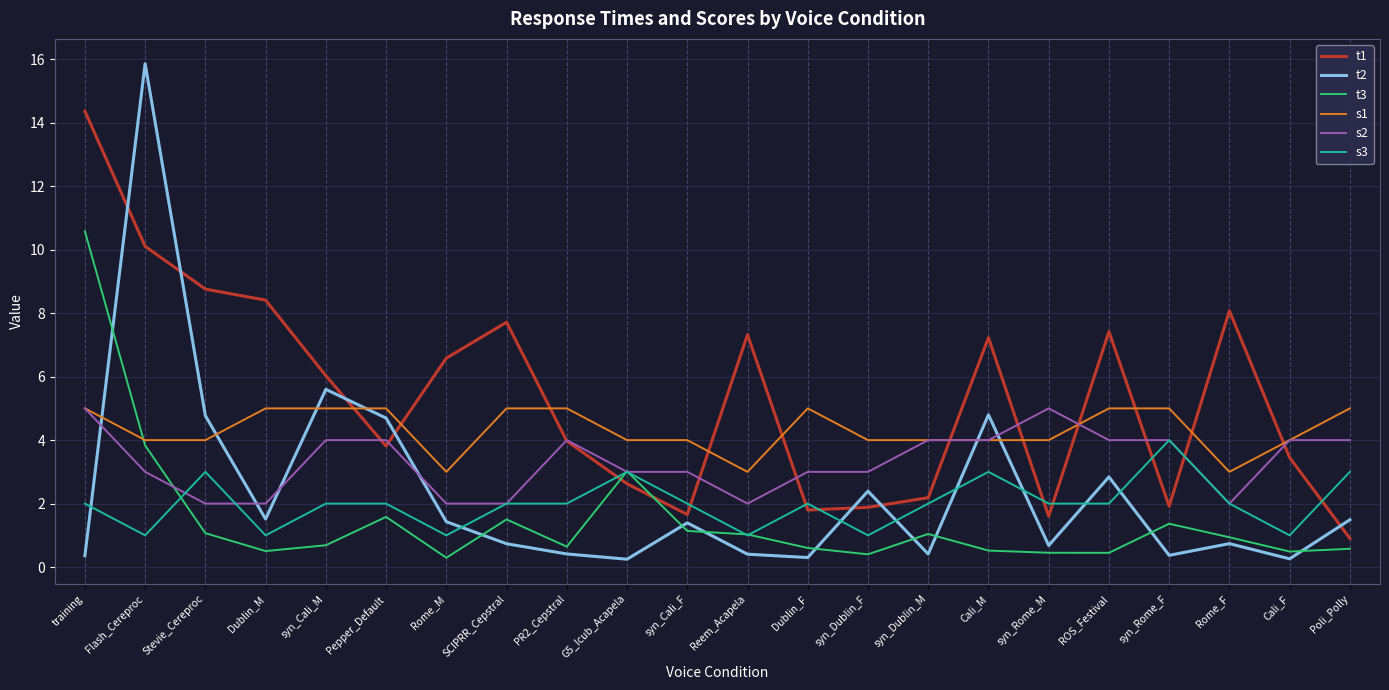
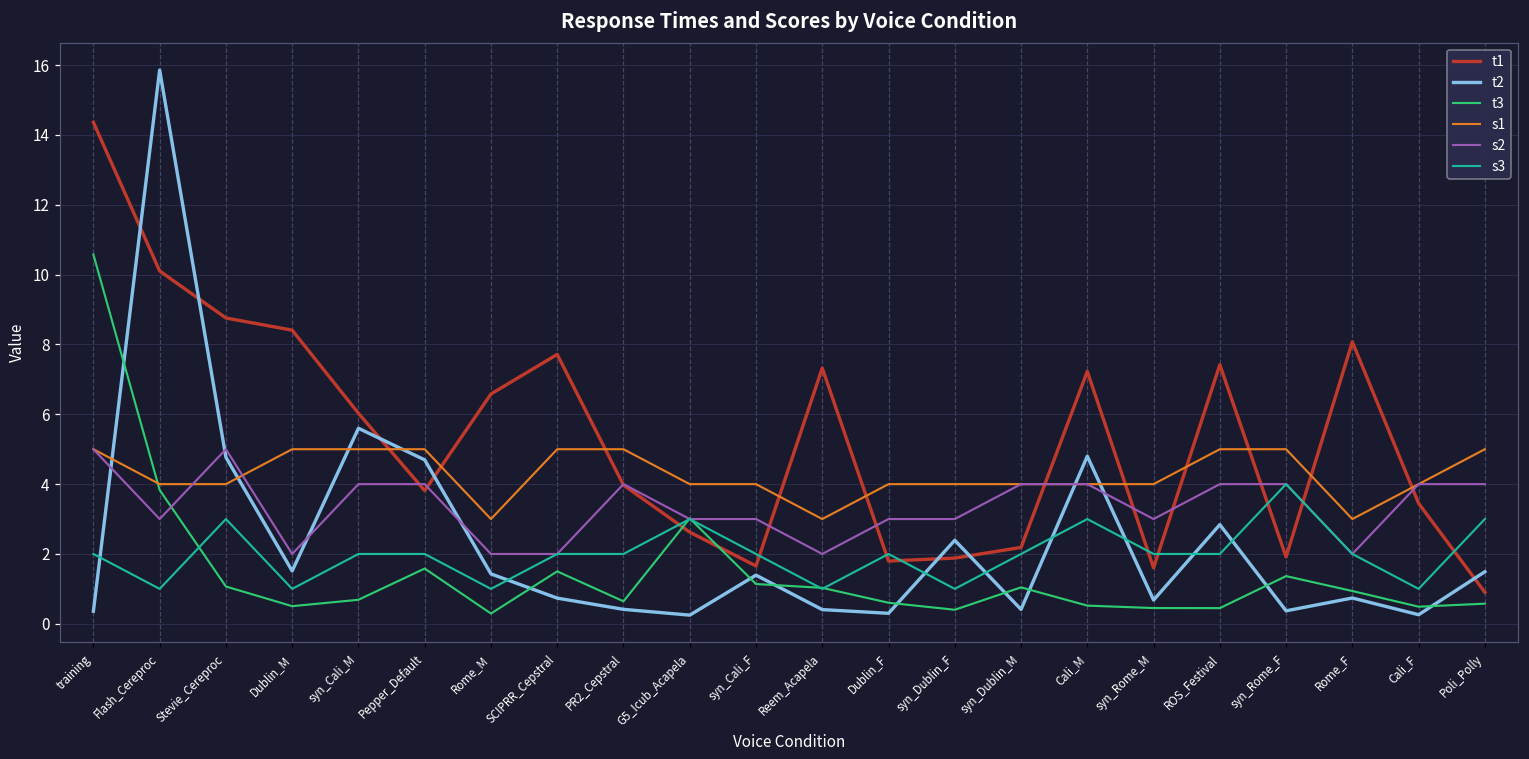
  {
    "t1": {
      "training": 14.4,
      "Flash_Cereproc": 10.1,
      "Stevie_Cereproc": 8.8,
      "Dublin_M": 8.4,
      "syn_Cali_M": 6,
      "Pepper_Default": 3.8,
      "Rome_M": 6.6,
      "SCIPRR_Cepstral": 7.7,
      "G5_Icub_Acapela": 2.6,
      "syn_Cali_F": 1.7,
      "Reem_Acapela": 7.3,
      "Dublin_F": 1.8,
      "syn_Dublin_F": 1.9,
      "syn_Dublin_M": 2.2,
      "Cali_M": 7.2,
      "syn_Rome_M": 1.6,
      "ROS_Festival": 7.4,
      "syn_Rome_F": 1.9,
      "Rome_F": 8,
      "Cali_F": 3.4,
      "Poli_Polly": 0.9
    },
    "t2": {
      "training": 0.4,
      "Flash_Cereproc": 15.9,
      "Stevie_Cereproc": 4.8,
      "Dublin_M": 1.5,
      "syn_Cali_M": 5.6,
      "Pepper_Default": 4.7,
      "Rome_M": 1.4,
      "SCIPRR_Cepstral": 0.7,
      "PR2_Cepstral": 0.4,
      "G5_Icub_Acapela": 0.2,
      "syn_Cali_F": 1.4,
      "Reem_Acapela": 0.4,
      "Dublin_F": 0.3,
      "syn_Dublin_F": 2.4,
      "syn_Dublin_M": 0.4,
      "Cali_M": 4.8,
      "syn_Rome_M": 0.7,
      "ROS_Festival": 2.8,
      "syn_Rome_F": 0.4,
      "Rome_F": 0.7,
      "Cali_F": 0.3,
      "Poli_Polly": 1.5
    },
    "s1": {
      "Flash_Cereproc": 4,
      "Stevie_Cereproc": 4,
      "Dublin_M": 5,
      "syn_Cali_M": 5,
      "Pepper_Default": 5,
      "Rome_M": 3,
      "SCIPRR_Cepstral": 5,
      "PR2_Cepstral": 5,
      "G5_Icub_Acapela": 4,
      "syn_Cali_F": 4,
      "Reem_Acapela": 3,
-     "Dublin_F": 5,
+     "Dublin_F": 4,
      "syn_Dublin_F": 4,
      "syn_Rome_M": 4,
      "ROS_Festival": 5,
      "syn_Rome_F": 5,
      "Rome_F": 3,
      "Poli_Polly": 5
    },
    "s2": {
      "Flash_Cereproc": 3,
-     "Stevie_Cereproc": 2,
+     "Stevie_Cereproc": 5,
      "Dublin_M": 2,
      "syn_Cali_M": 4,
      "Pepper_Default": 4,
      "Rome_M": 2,
      "syn_Cali_F": 3,
      "Reem_Acapela": 2,
      "Dublin_F": 3,
      "syn_Dublin_F": 3,
-     "syn_Rome_M": 5,
+     "syn_Rome_M": 3,
      "ROS_Festival": 4,
      "Poli_Polly": 4
    }
  }
